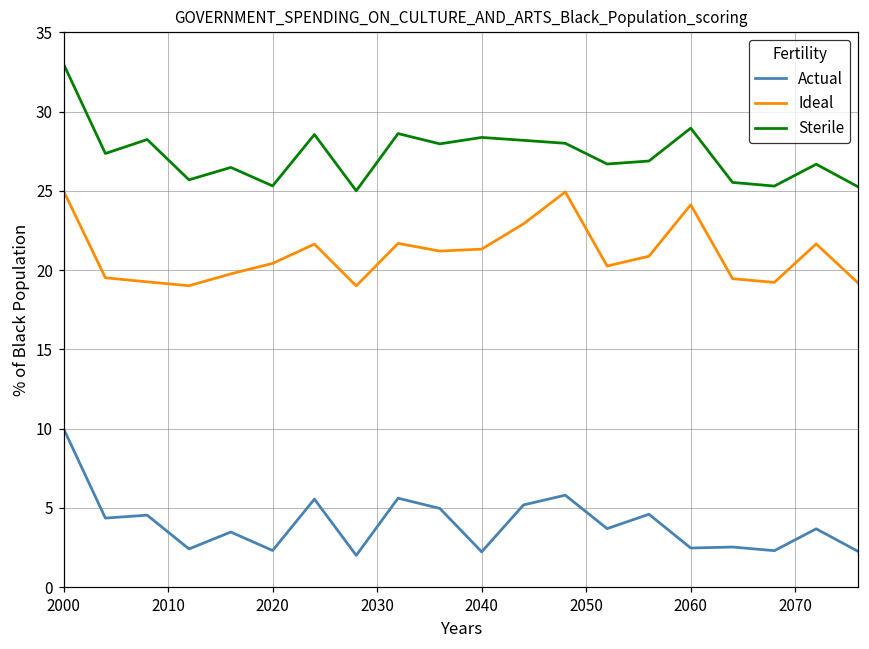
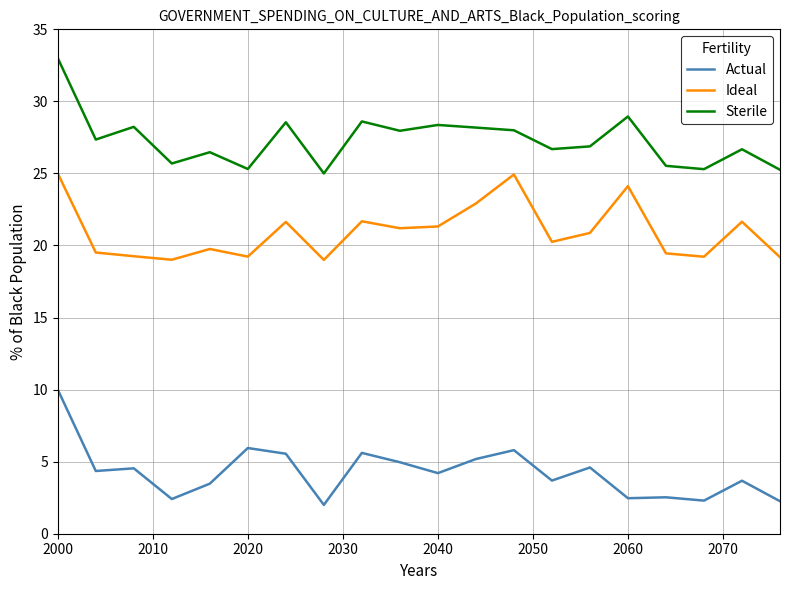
  {
    "Actual": {
      "2000": 10.0,
-     "2020": 2.3,
-     "2040": 2.2,
+     "2020": 5.9,
+     "2040": 4.2,
      "2060": 2.5
    },
    "Ideal": {
      "2000": 25.0,
-     "2020": 20.4,
+     "2020": 19.2,
      "2040": 21.3,
      "2060": 24.1
    },
    "Sterile": {
      "2000": 33.0,
      "2020": 25.3,
      "2040": 28.4,
      "2060": 29.0
    }
  }
